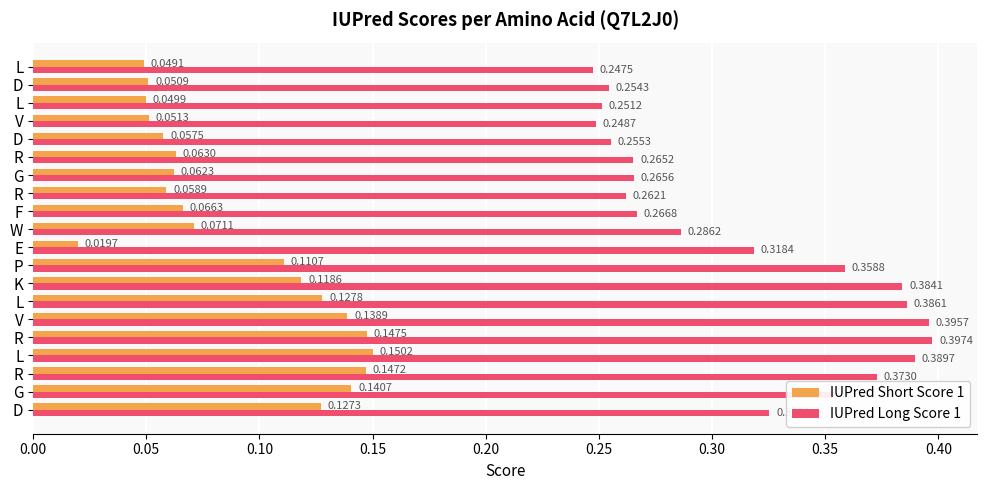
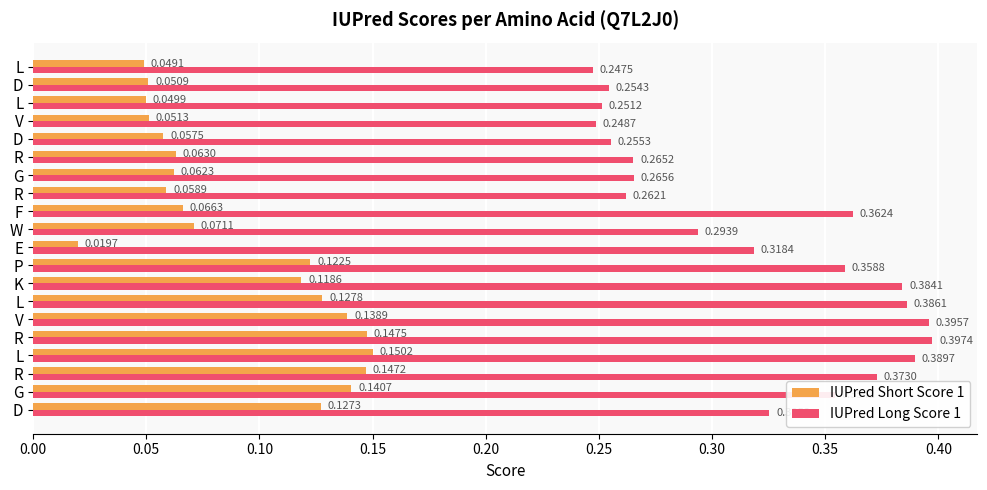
  {
    "IUPred Short Score 1": {
      "F": 0.0663,
      "W": 0.0711,
      "E": 0.0197,
-     "P": 0.1107,
+     "P": 0.1225,
      "K": 0.1186
    },
    "IUPred Long Score 1": {
-     "F": 0.2668,
-     "W": 0.2862,
+     "F": 0.3624,
+     "W": 0.2939,
      "E": 0.3184,
      "P": 0.3588,
      "K": 0.3841
    }
  }
